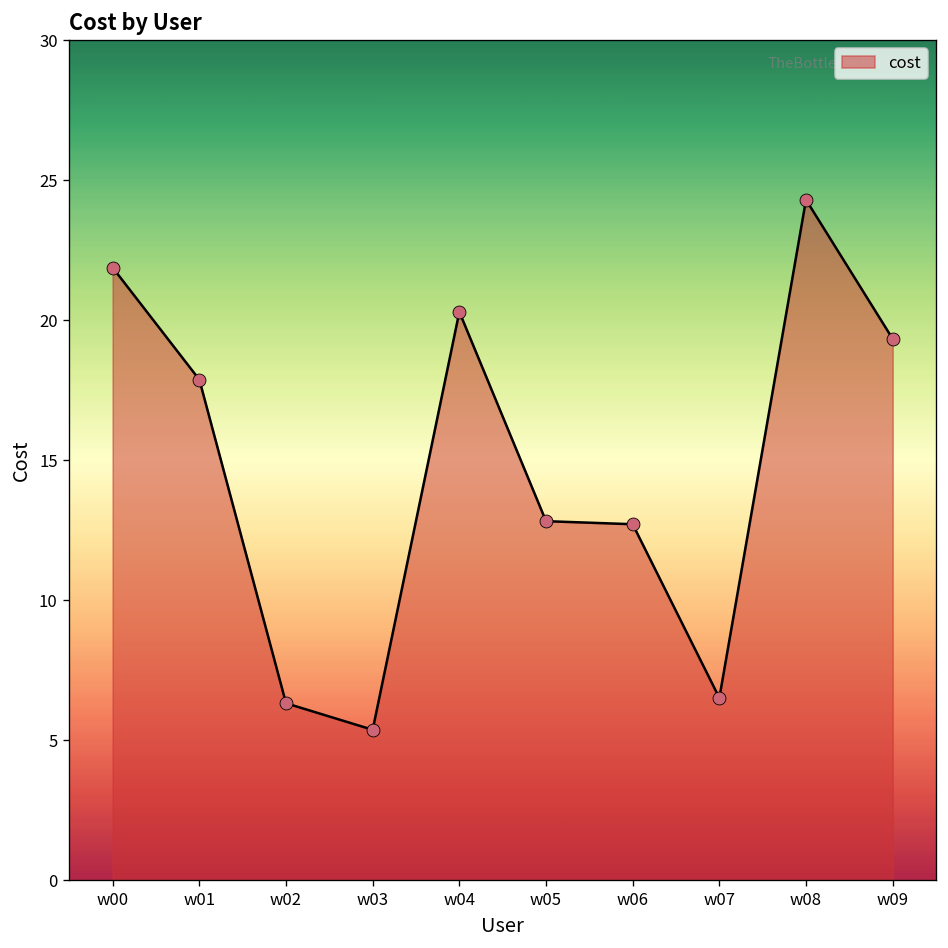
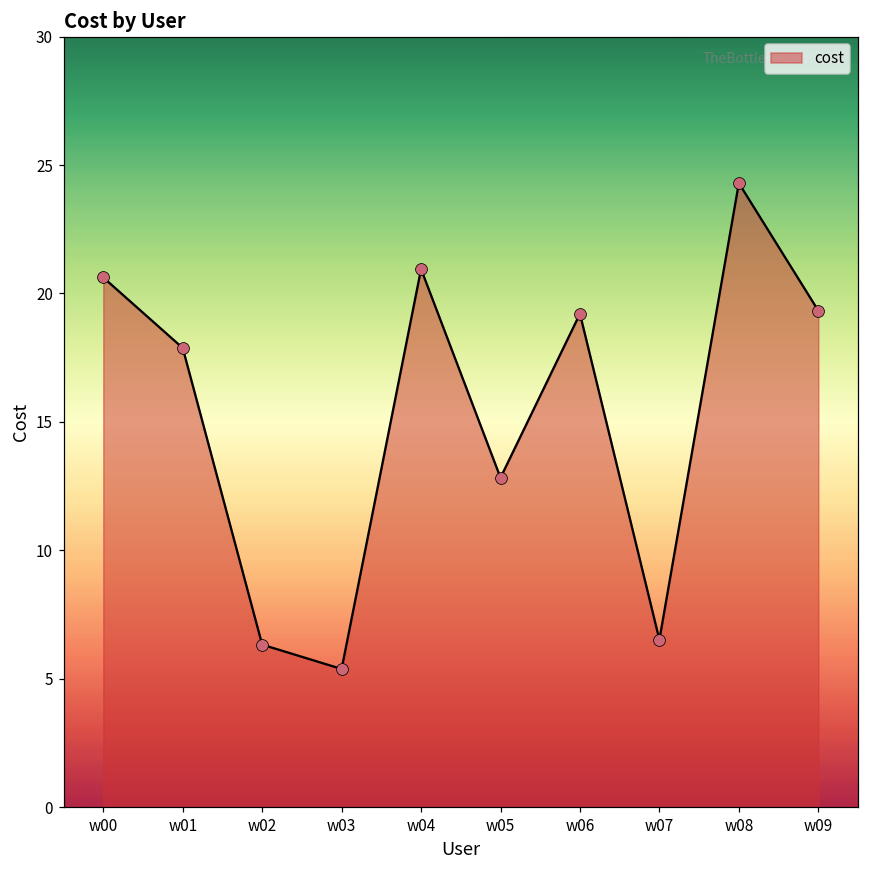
  {
-   "w00": 21.9,
+   "w00": 20.6,
    "w01": 17.9,
    "w02": 6.3,
    "w03": 5.4,
-   "w04": 20.3,
+   "w04": 21.0,
    "w05": 12.8,
-   "w06": 12.7,
+   "w06": 19.2,
    "w07": 6.5,
    "w08": 24.3,
    "w09": 19.3
  }
